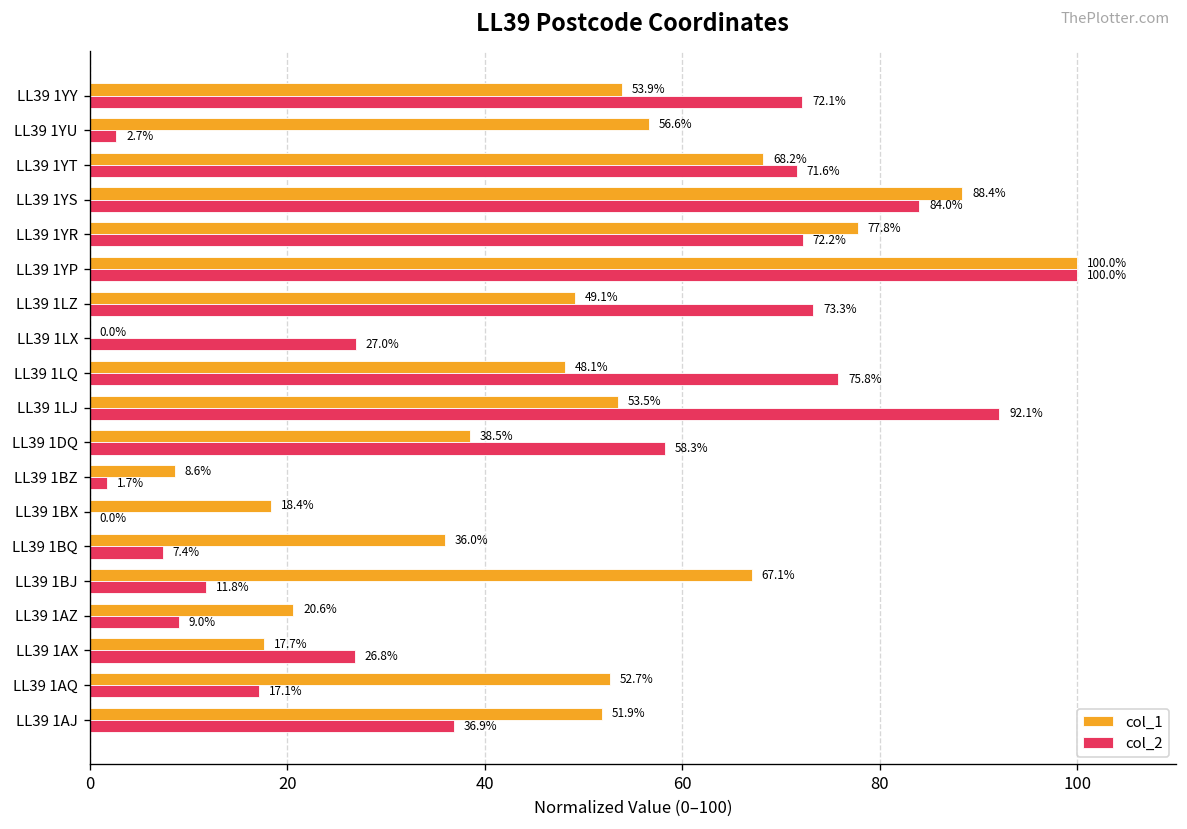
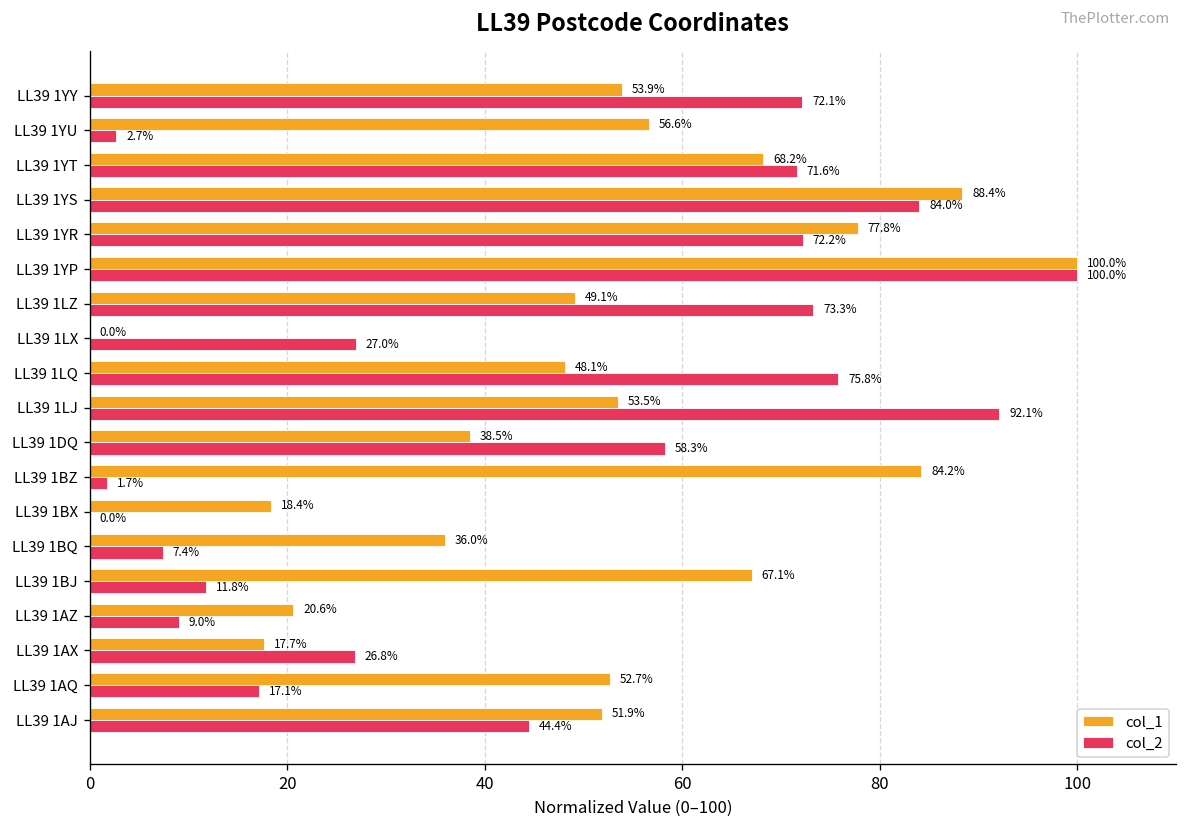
  {
    "col_1": {
      "LL39 1YY": "53.9%",
      "LL39 1YU": "56.6%",
      "LL39 1YT": "68.2%",
      "LL39 1YS": "88.4%",
      "LL39 1YR": "77.8%",
      "LL39 1YP": "100.0%",
      "LL39 1LZ": "49.1%",
      "LL39 1LX": "0.0%",
      "LL39 1LQ": "48.1%",
      "LL39 1LJ": "53.5%",
      "LL39 1DQ": "38.5%",
-     "LL39 1BZ": "8.6%",
+     "LL39 1BZ": "84.2%",
      "LL39 1BX": "18.4%",
      "LL39 1BQ": "36.0%",
      "LL39 1BJ": "67.1%",
      "LL39 1AZ": "20.6%",
      "LL39 1AX": "17.7%",
      "LL39 1AQ": "52.7%",
      "LL39 1AJ": "51.9%"
    },
    "col_2": {
      "LL39 1YY": "72.1%",
      "LL39 1YU": "2.7%",
      "LL39 1YT": "71.6%",
      "LL39 1YS": "84.0%",
      "LL39 1YR": "72.2%",
      "LL39 1YP": "100.0%",
      "LL39 1LZ": "73.3%",
      "LL39 1LX": "27.0%",
      "LL39 1LQ": "75.8%",
      "LL39 1LJ": "92.1%",
      "LL39 1DQ": "58.3%",
      "LL39 1BZ": "1.7%",
      "LL39 1BX": "0.0%",
      "LL39 1BQ": "7.4%",
      "LL39 1BJ": "11.8%",
      "LL39 1AZ": "9.0%",
      "LL39 1AX": "26.8%",
      "LL39 1AQ": "17.1%",
-     "LL39 1AJ": "36.9%"
+     "LL39 1AJ": "44.4%"
    }
  }
